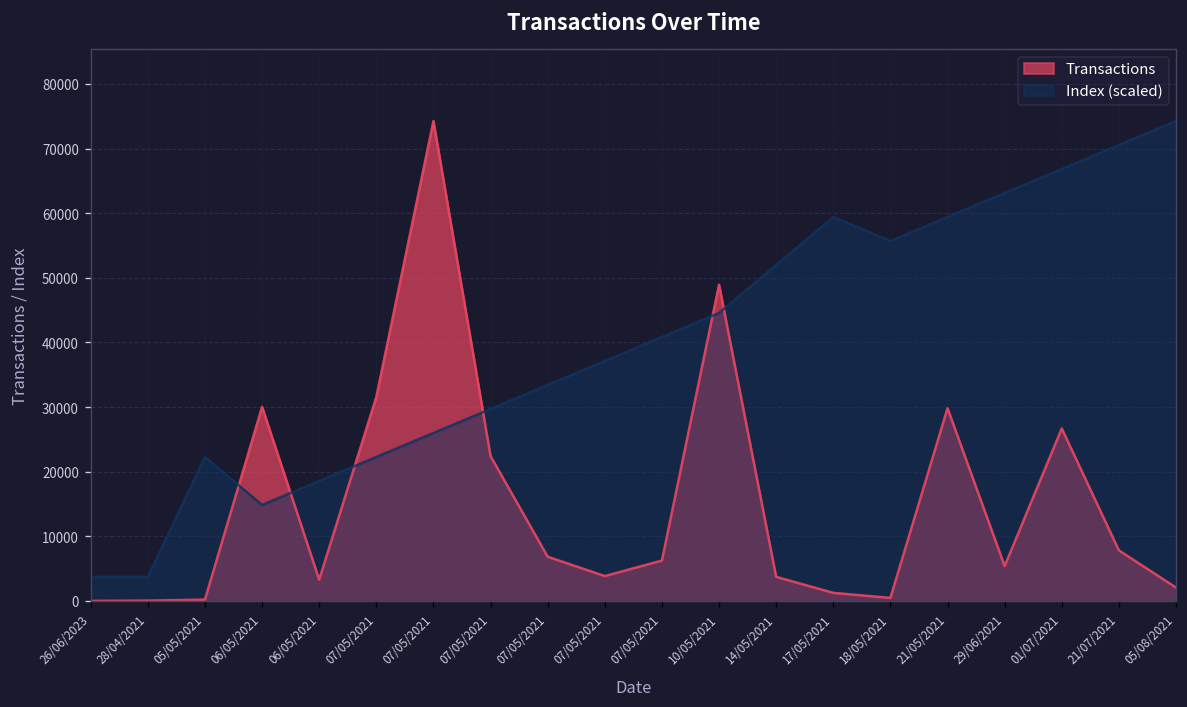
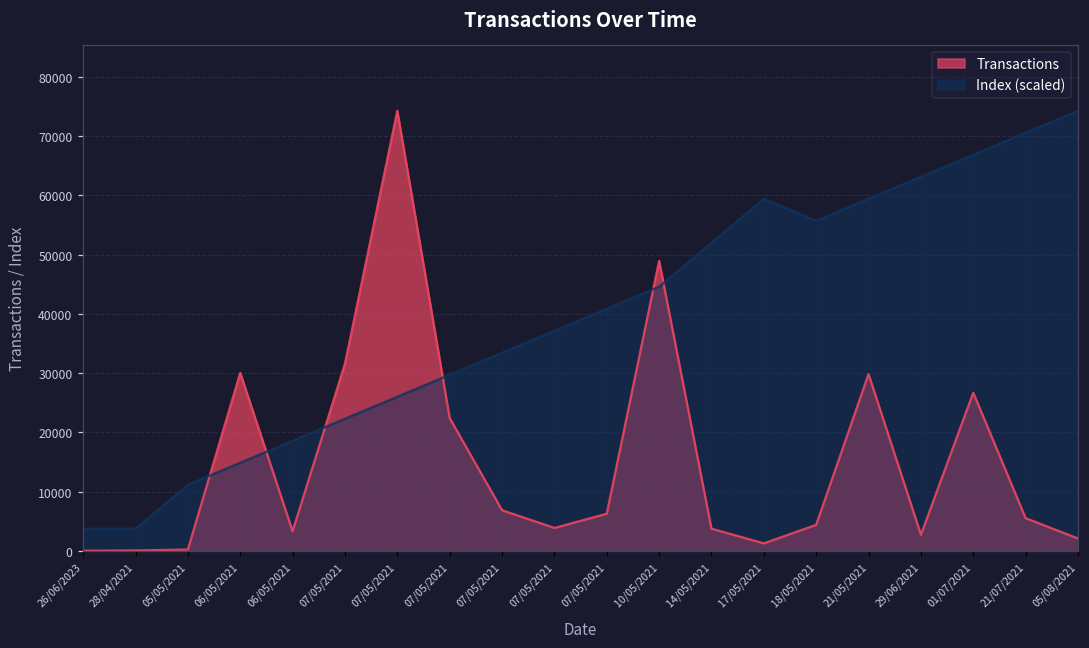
  {
    "Transactions": {
      "26/06/2023": 0,
      "28/04/2021": 0,
      "05/05/2021": 0,
      "10/05/2021": 49000,
      "14/05/2021": 4000,
      "17/05/2021": 1000,
-     "18/05/2021": 0,
+     "18/05/2021": 4000,
      "21/05/2021": 30000,
-     "29/06/2021": 5000,
+     "29/06/2021": 3000,
      "01/07/2021": 27000,
-     "21/07/2021": 8000,
+     "21/07/2021": 5000,
      "05/08/2021": 2000
    },
    "Index (scaled)": {
      "26/06/2023": 4000,
      "28/04/2021": 4000,
-     "05/05/2021": 22000,
+     "05/05/2021": 11000,
      "10/05/2021": 45000,
      "14/05/2021": 52000,
      "17/05/2021": 59000,
      "18/05/2021": 56000,
      "21/05/2021": 59000,
      "29/06/2021": 63000,
      "01/07/2021": 67000,
      "21/07/2021": 71000,
      "05/08/2021": 74000
    }
  }
